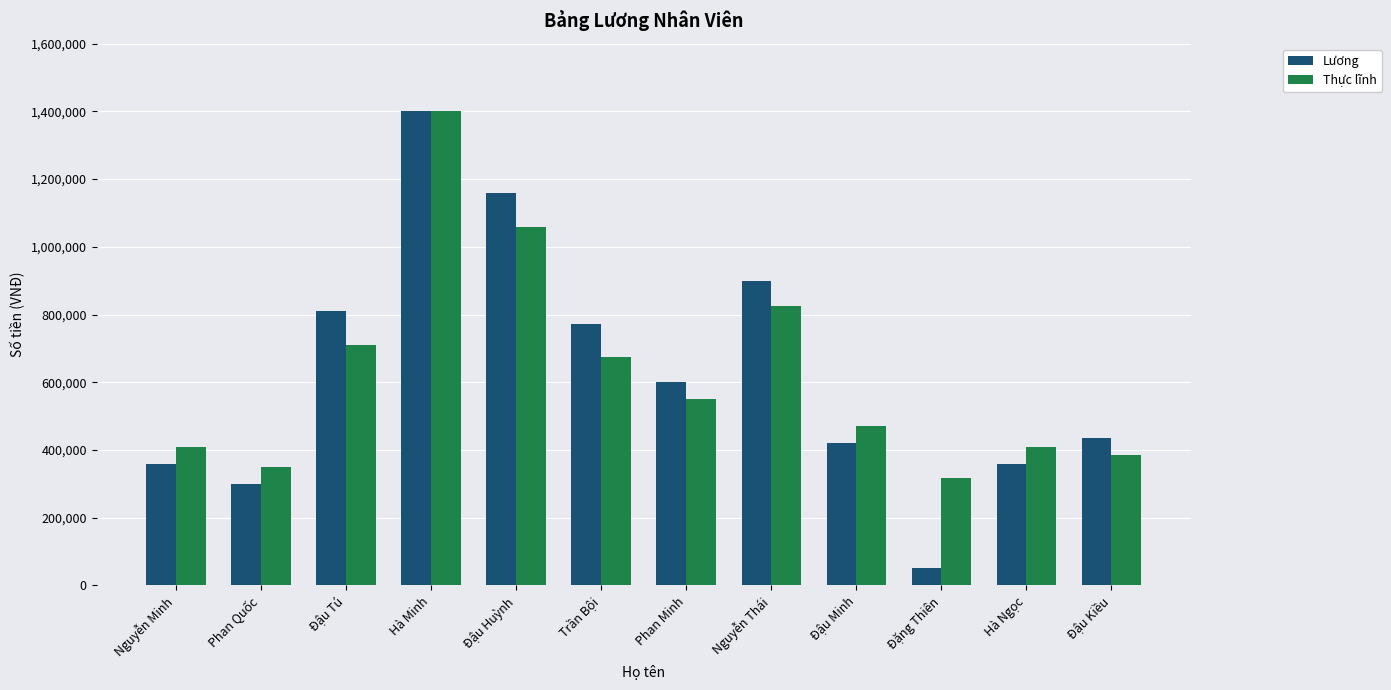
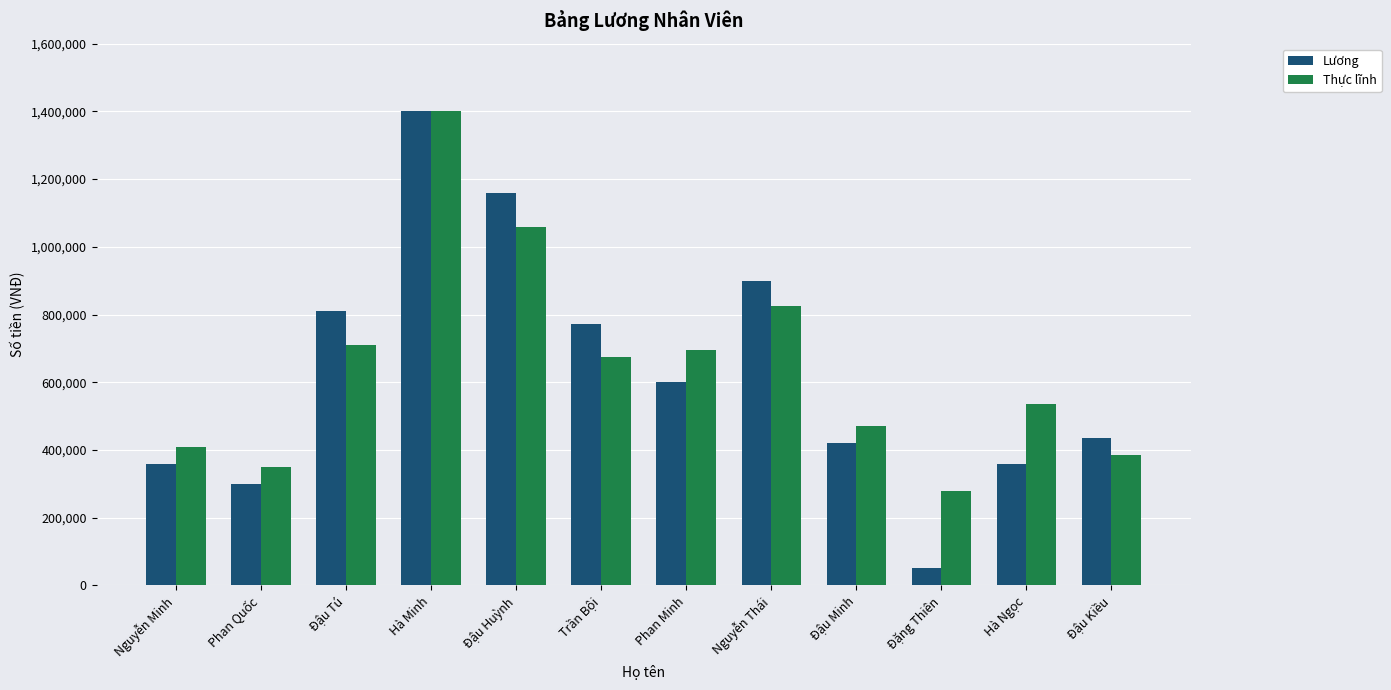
  {
    "Lương": {
      "Nguyễn Minh": "360,000",
      "Phan Quốc": "300,000",
      "Đậu Tú": "810,000",
      "Hà Minh": "1,400,000",
      "Đậu Huỳnh": "1,160,000",
      "Trần Bội": "770,000",
      "Phan Minh": "600,000",
      "Nguyễn Thái": "900,000",
      "Đậu Minh": "420,000",
      "Đặng Thiên": "50,000",
      "Hà Ngọc": "360,000",
      "Đậu Kiều": "440,000"
    },
    "Thực lĩnh": {
      "Nguyễn Minh": "410,000",
      "Phan Quốc": "350,000",
      "Đậu Tú": "710,000",
      "Hà Minh": "1,400,000",
      "Đậu Huỳnh": "1,060,000",
      "Trần Bội": "680,000",
-     "Phan Minh": "550,000",
+     "Phan Minh": "690,000",
      "Nguyễn Thái": "830,000",
      "Đậu Minh": "470,000",
-     "Đặng Thiên": "320,000",
-     "Hà Ngọc": "410,000",
+     "Đặng Thiên": "280,000",
+     "Hà Ngọc": "540,000",
      "Đậu Kiều": "390,000"
    }
  }
